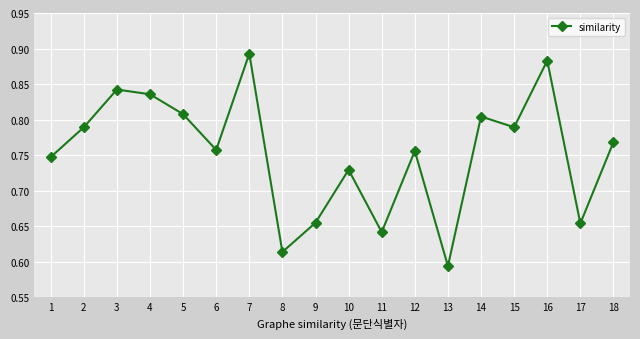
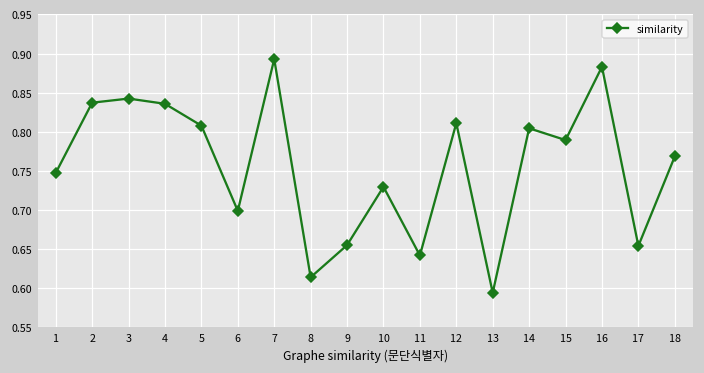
  {
    "1": 0.75,
-   "2": 0.79,
+   "2": 0.84,
    "3": 0.84,
    "4": 0.84,
    "5": 0.81,
-   "6": 0.76,
+   "6": 0.70,
    "7": 0.89,
    "8": 0.61,
    "9": 0.66,
    "10": 0.73,
    "11": 0.64,
-   "12": 0.76,
+   "12": 0.81,
    "13": 0.59,
    "14": 0.80,
    "15": 0.79,
    "16": 0.88,
    "17": 0.65,
    "18": 0.77
  }
